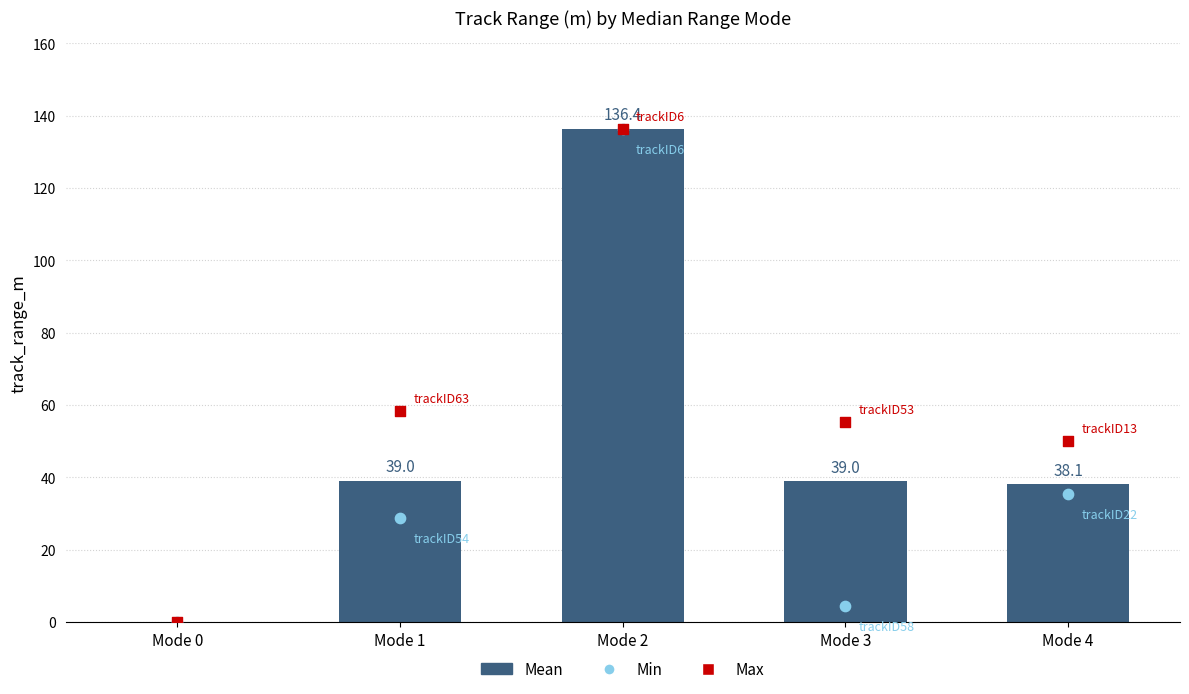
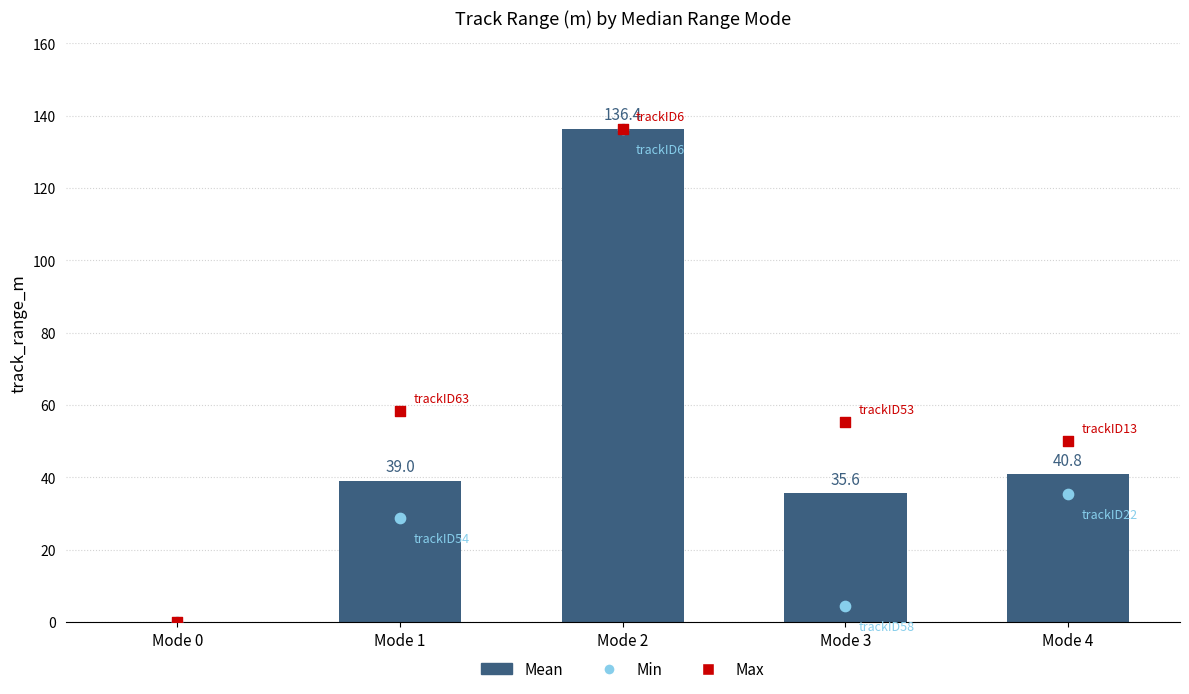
  {
    "Mean": {
      "Mode 1": 39.0,
      "Mode 2": 136.4,
-     "Mode 3": 39.0,
-     "Mode 4": 38.1
+     "Mode 3": 35.6,
+     "Mode 4": 40.8
    }
  }
